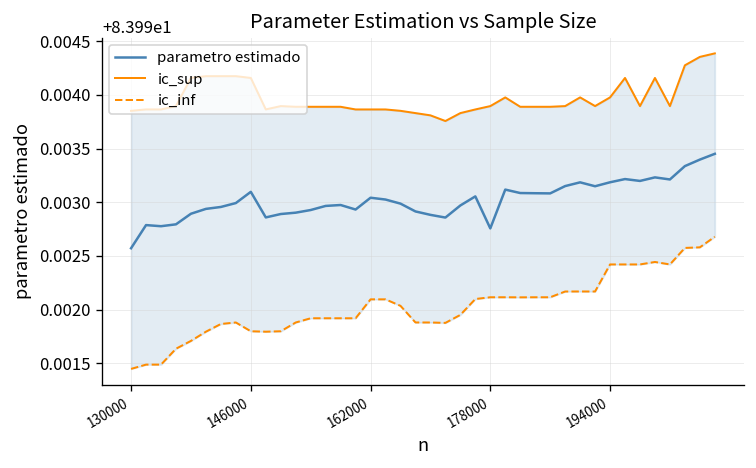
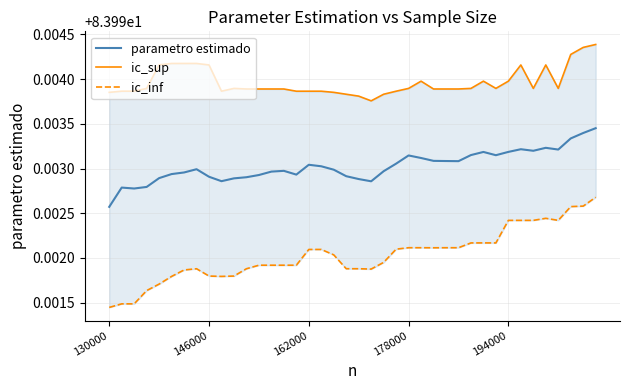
  {
    "parametro estimado": {
      "130000": 83.9926,
-     "146000": 83.9931,
+     "146000": 83.9929,
      "162000": 83.9930,
-     "178000": 83.9928,
+     "178000": 83.9931,
      "194000": 83.9932
    }
  }
